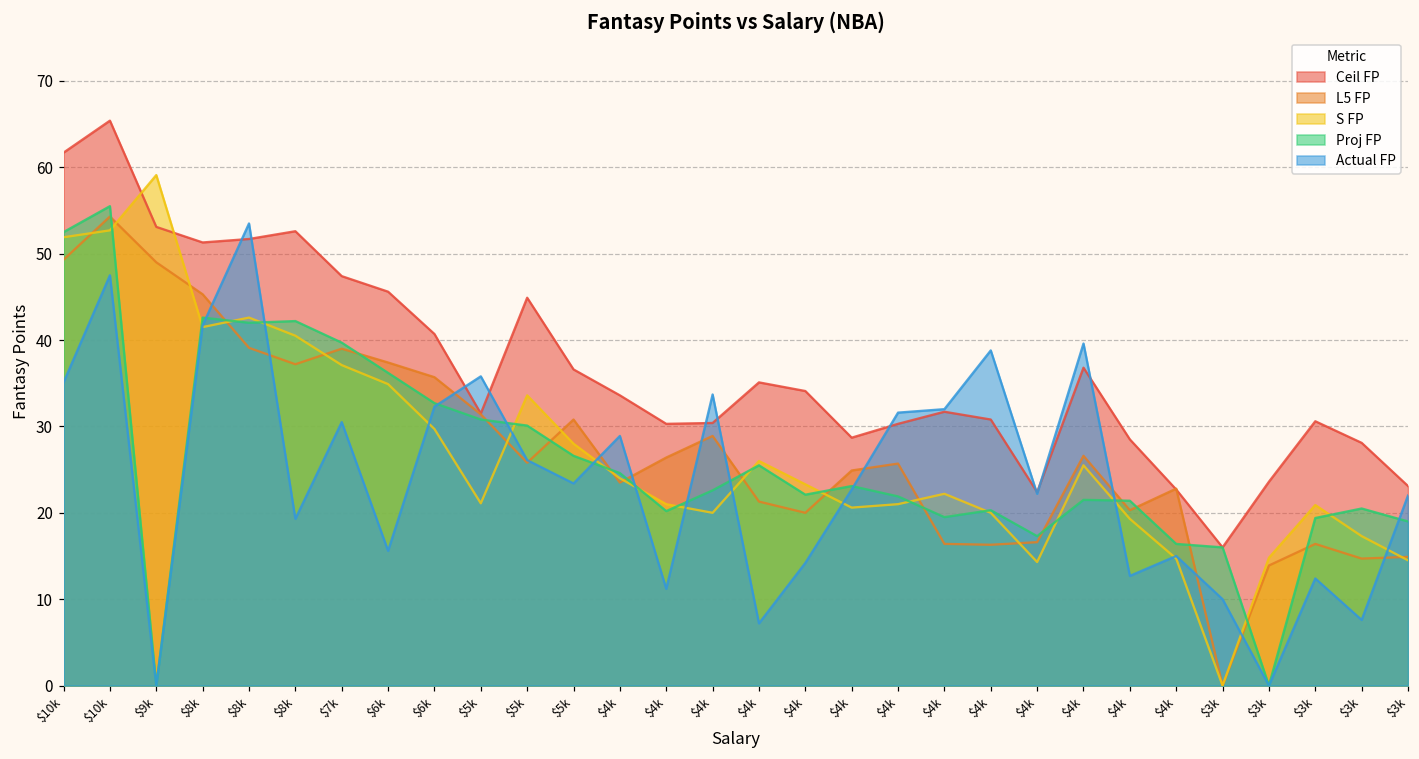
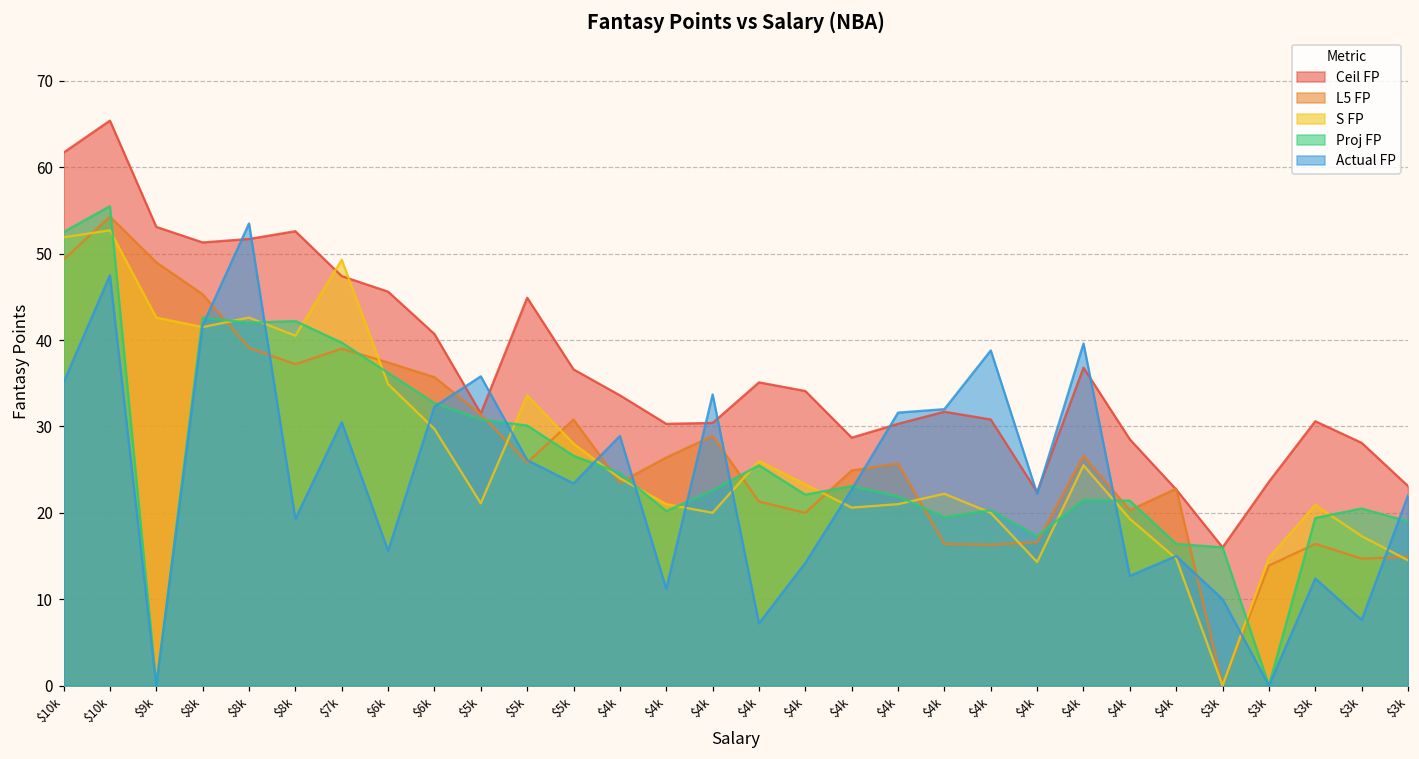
  {
    "S FP": {
-     "$9k": 59,
-     "$7k": 37
+     "$9k": 43,
+     "$7k": 49
    },
    "Proj FP": {
      "$7k": 40
    },
    "Actual FP": {
      "$7k": 31
    }
  }
